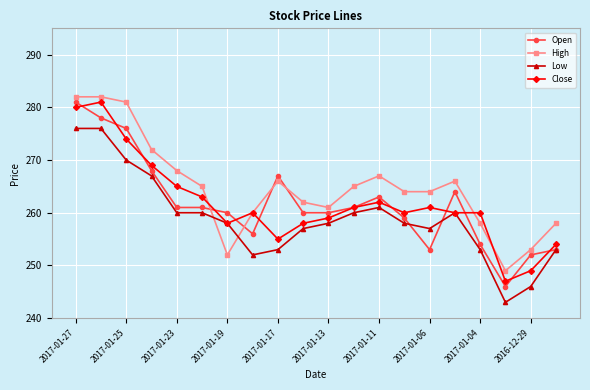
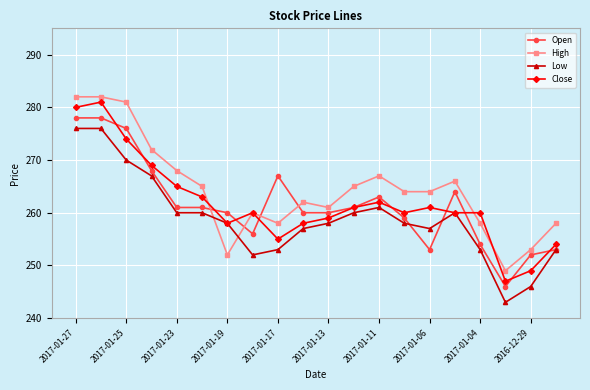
  {
    "Open": {
-     "2017-01-27": 281,
+     "2017-01-27": 278,
      "2017-01-25": 276,
      "2017-01-23": 261,
      "2017-01-19": 260,
      "2017-01-17": 267,
      "2017-01-13": 260,
      "2017-01-11": 263,
      "2017-01-06": 253,
      "2017-01-04": 254,
      "2016-12-29": 252
    },
    "High": {
      "2017-01-27": 282,
      "2017-01-25": 281,
      "2017-01-23": 268,
      "2017-01-19": 252,
-     "2017-01-17": 266,
+     "2017-01-17": 258,
      "2017-01-13": 261,
      "2017-01-11": 267,
      "2017-01-06": 264,
      "2017-01-04": 258,
      "2016-12-29": 253
    }
  }
